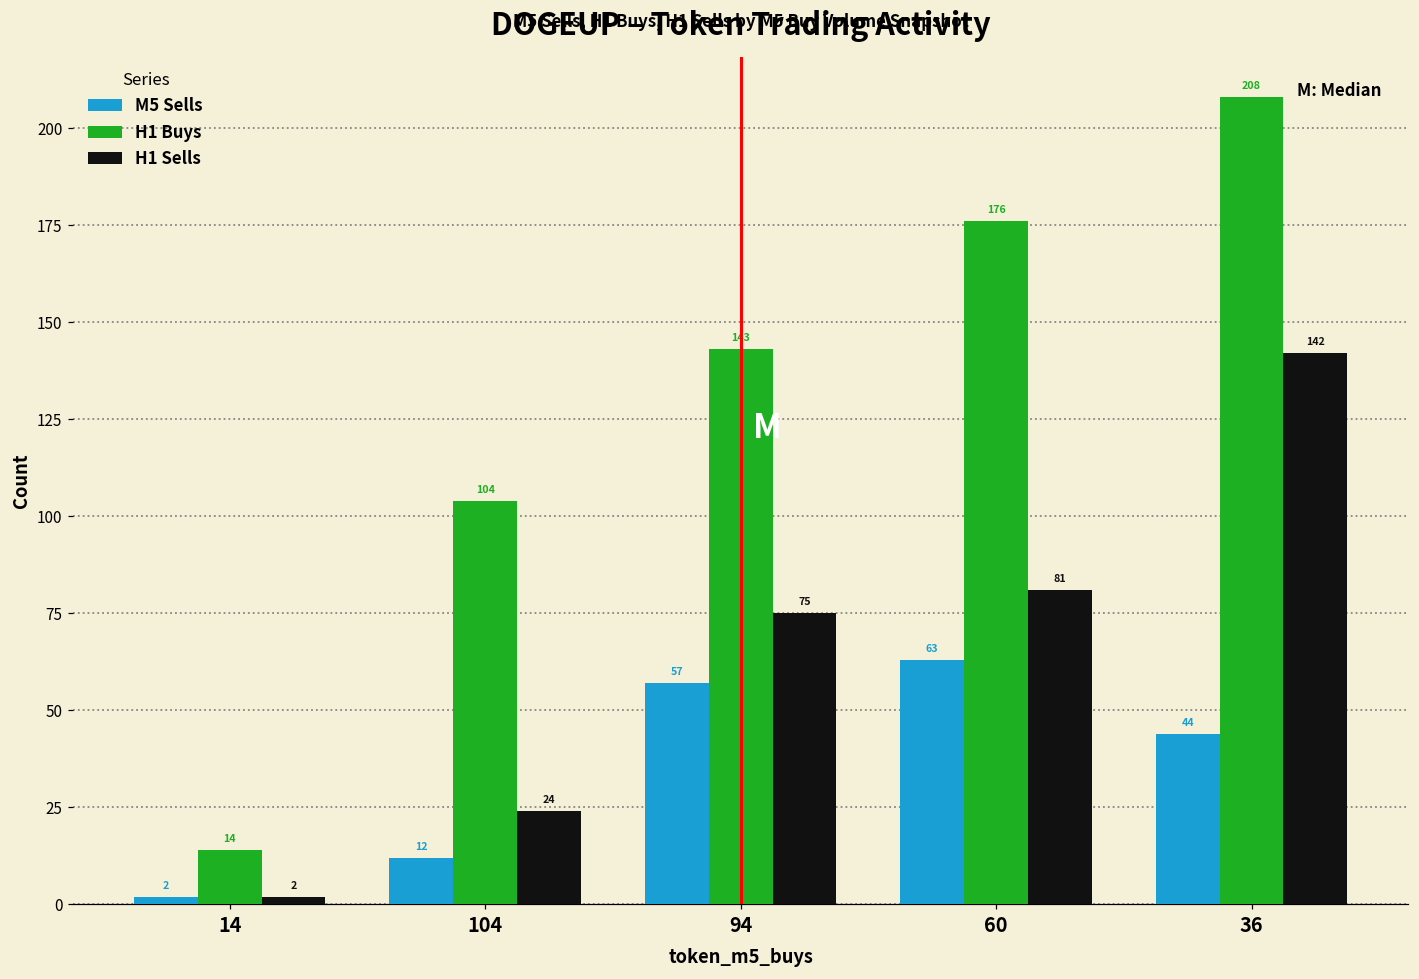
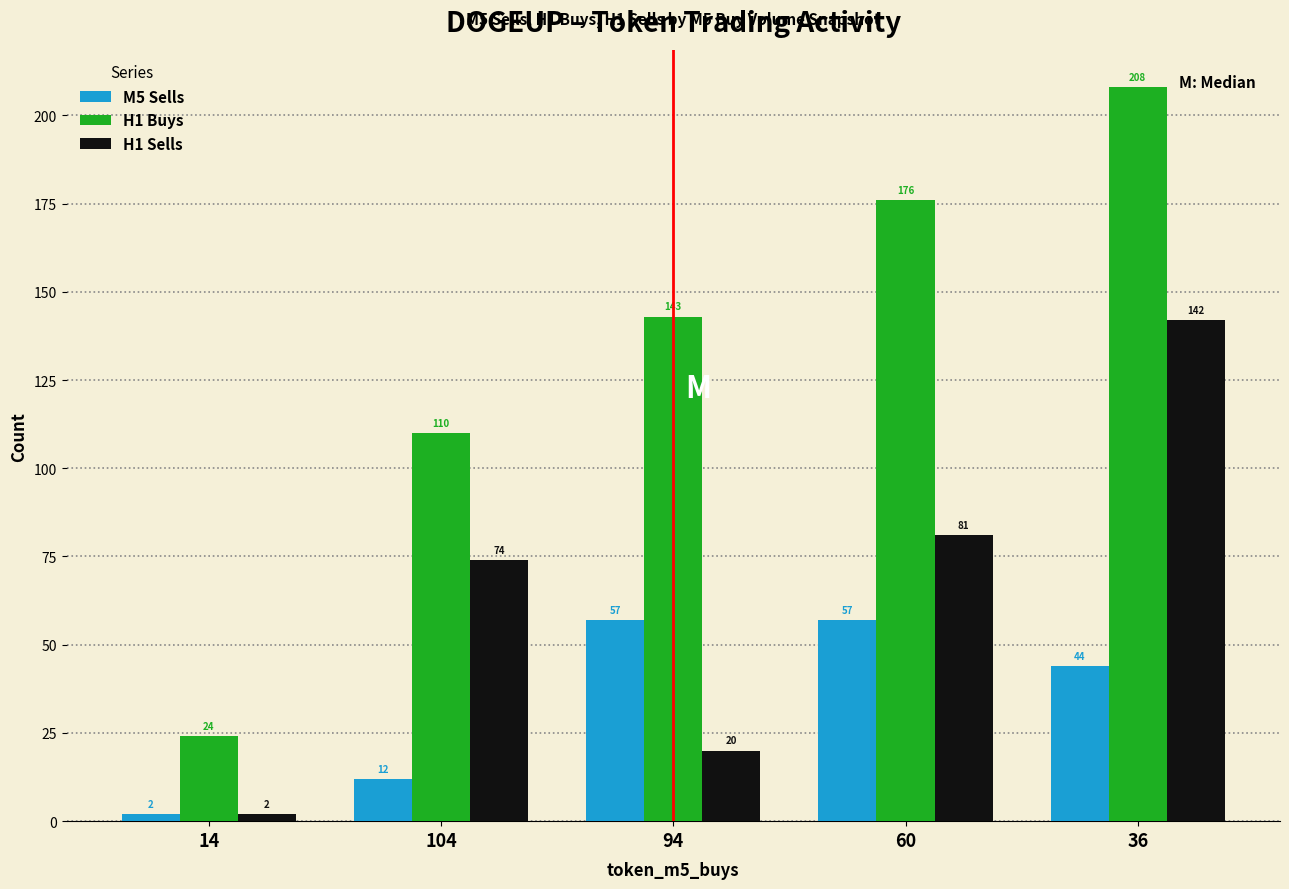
  {
    "M5 Sells": {
      "14": 2,
      "104": 12,
      "94": 57,
-     "60": 63,
+     "60": 57,
      "36": 44
    },
    "H1 Buys": {
-     "14": 14,
-     "104": 104,
+     "14": 24,
+     "104": 110,
      "94": 143,
      "60": 176,
      "36": 208
    },
    "H1 Sells": {
      "14": 2,
-     "104": 24,
-     "94": 75,
+     "104": 74,
+     "94": 20,
      "60": 81,
      "36": 142
    }
  }
